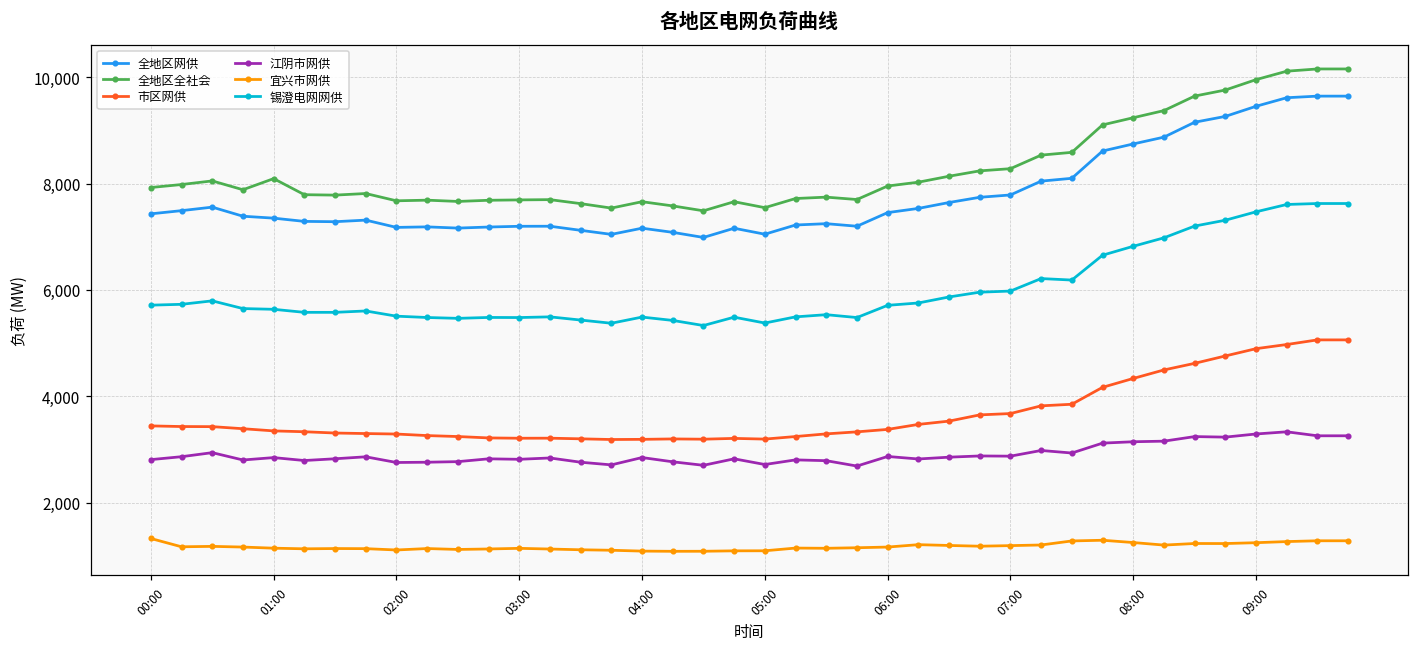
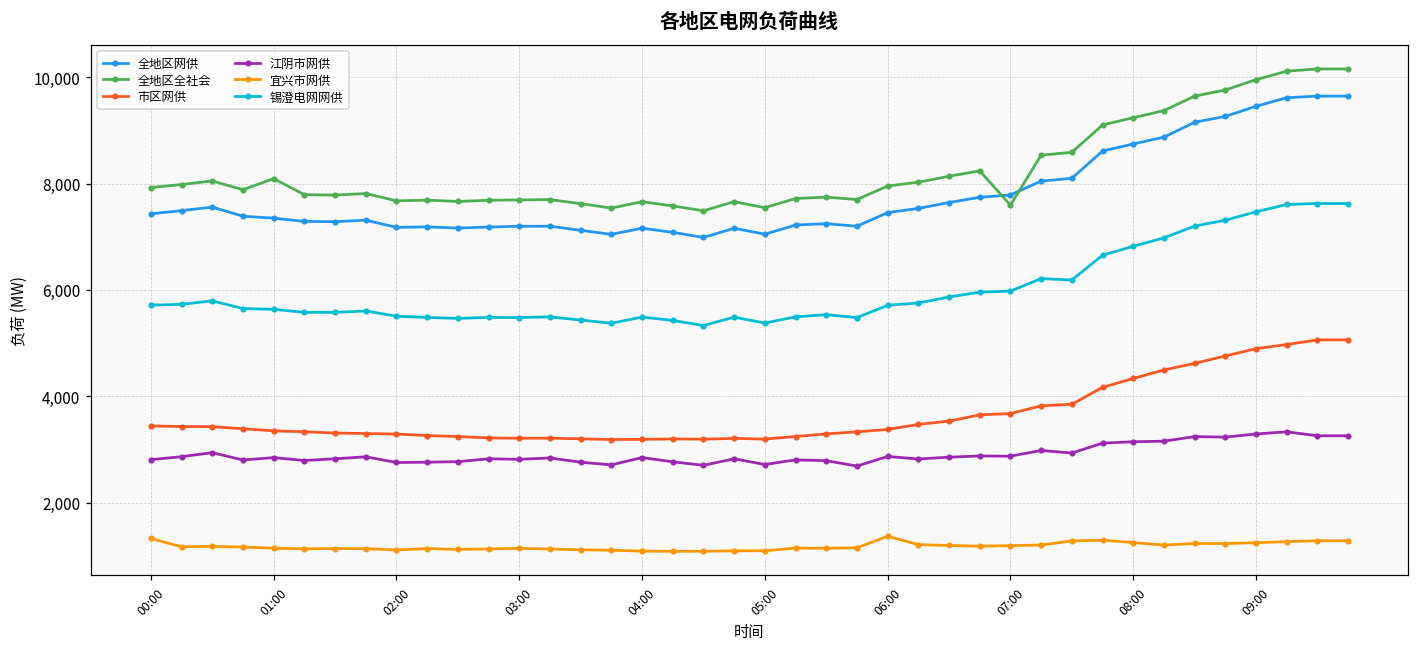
  {
    "全地区全社会": {
      "00:00": "7,900",
      "01:00": "8,100",
      "02:00": "7,700",
      "03:00": "7,700",
      "04:00": "7,700",
      "05:00": "7,500",
      "06:00": "8,000",
-     "07:00": "8,300",
+     "07:00": "7,600",
      "08:00": "9,200",
      "09:00": "10,000"
    },
    "市区网供": {
      "00:00": "3,400",
      "01:00": "3,300",
      "02:00": "3,300",
      "03:00": "3,200",
      "04:00": "3,200",
      "05:00": "3,200",
      "06:00": "3,400",
      "07:00": "3,700",
      "08:00": "4,300",
      "09:00": "4,900"
    },
    "江阴市网供": {
      "00:00": "2,800",
      "01:00": "2,800",
      "02:00": "2,800",
      "03:00": "2,800",
      "04:00": "2,800",
      "05:00": "2,700",
      "06:00": "2,900",
      "07:00": "2,900",
      "08:00": "3,100",
      "09:00": "3,300"
    },
    "宜兴市网供": {
      "00:00": "1,300",
      "01:00": "1,100",
      "02:00": "1,100",
      "03:00": "1,100",
      "04:00": "1,100",
      "05:00": "1,100",
-     "06:00": "1,200",
+     "06:00": "1,400",
      "07:00": "1,200",
      "08:00": "1,300",
      "09:00": "1,200"
    }
  }
